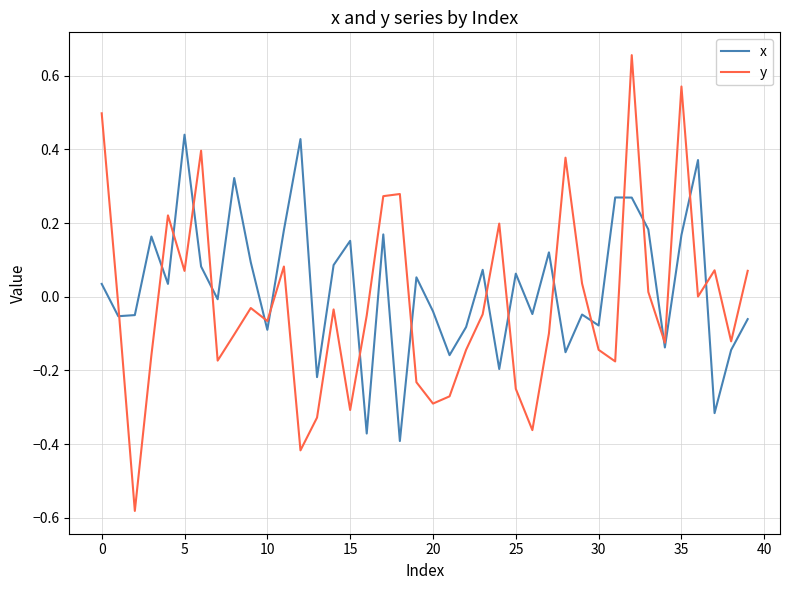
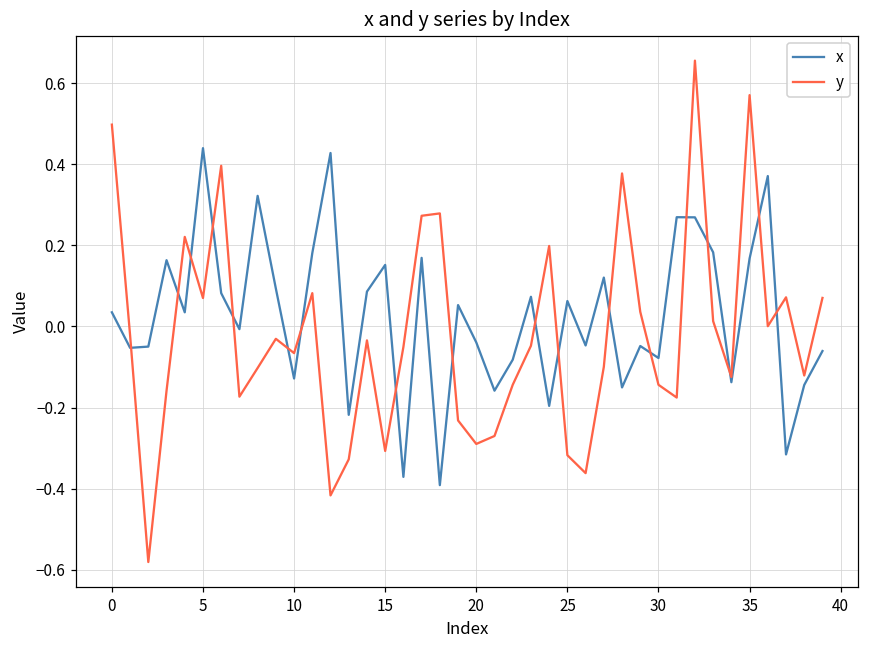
  {
    "x": {
      "0": 0.03,
      "5": 0.44,
-     "10": -0.09,
+     "10": -0.13,
      "15": 0.15,
      "20": -0.04,
      "25": 0.06,
      "30": -0.08,
      "35": 0.17
    },
    "y": {
      "0": 0.50,
      "5": 0.07,
      "10": -0.07,
      "15": -0.31,
      "20": -0.29,
-     "25": -0.25,
+     "25": -0.32,
      "30": -0.14,
      "35": 0.57
    }
  }
